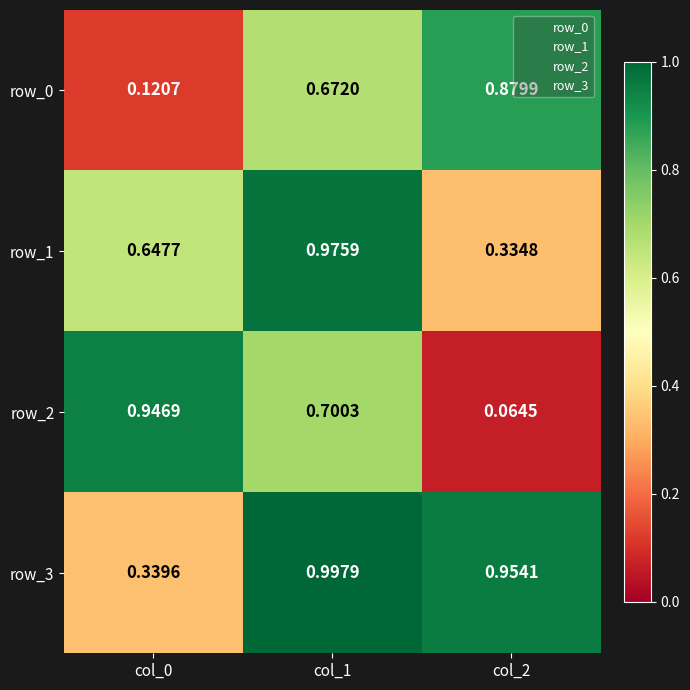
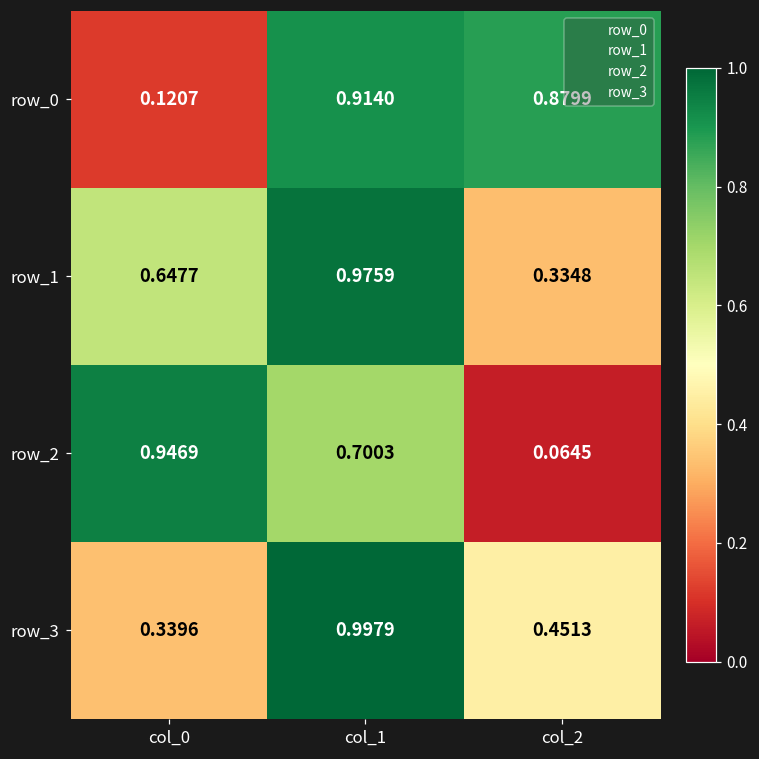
  {
    "row_0": {
      "col_0": 0.1207,
-     "col_1": 0.6720
+     "col_1": 0.9140
    },
    "row_1": {
      "col_0": 0.6477,
      "col_1": 0.9759,
      "col_2": 0.3348
    },
    "row_2": {
      "col_0": 0.9469,
      "col_1": 0.7003,
      "col_2": 0.0645
    },
    "row_3": {
      "col_0": 0.3396,
      "col_1": 0.9979,
-     "col_2": 0.9541
+     "col_2": 0.4513
    }
  }
